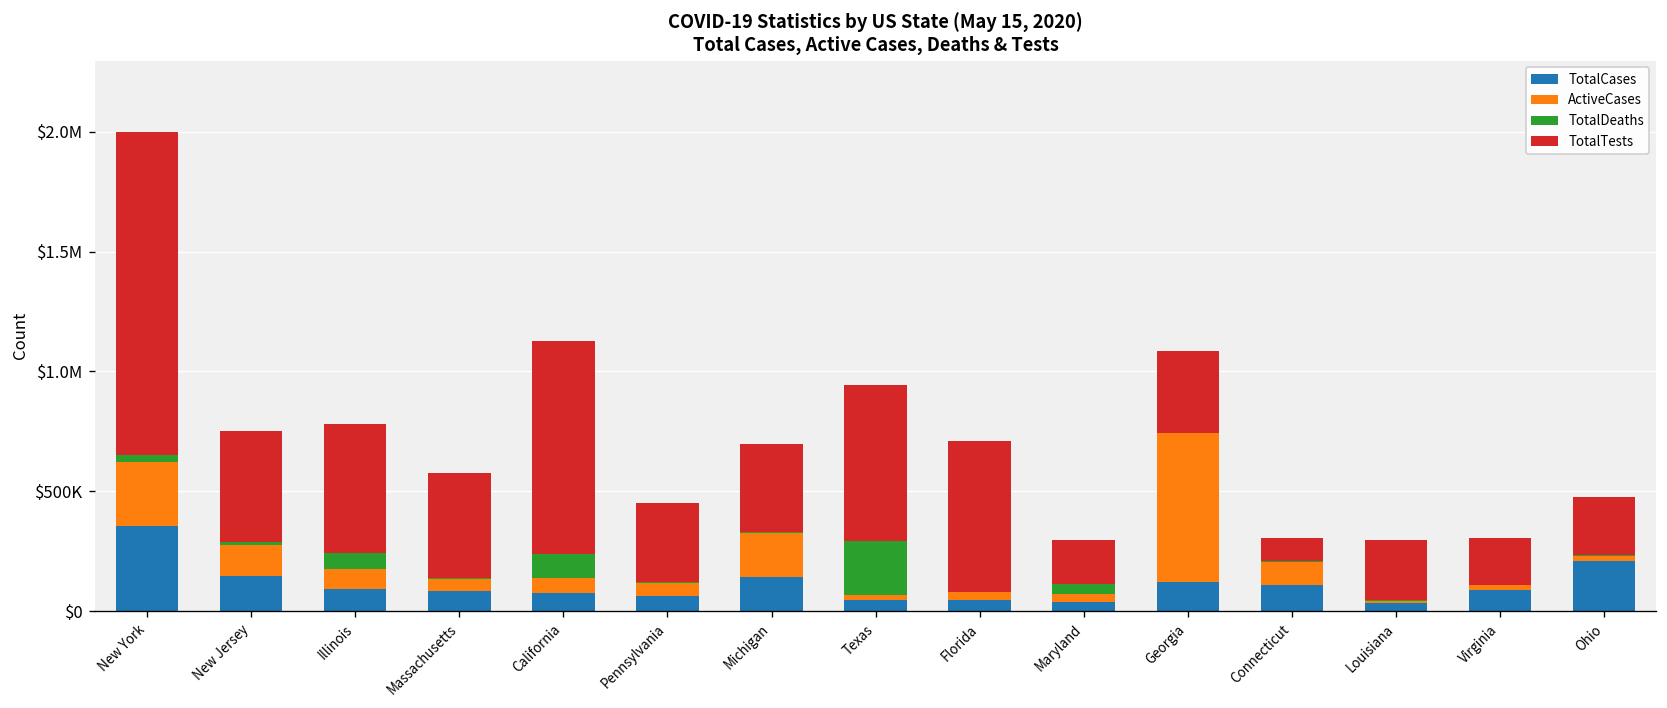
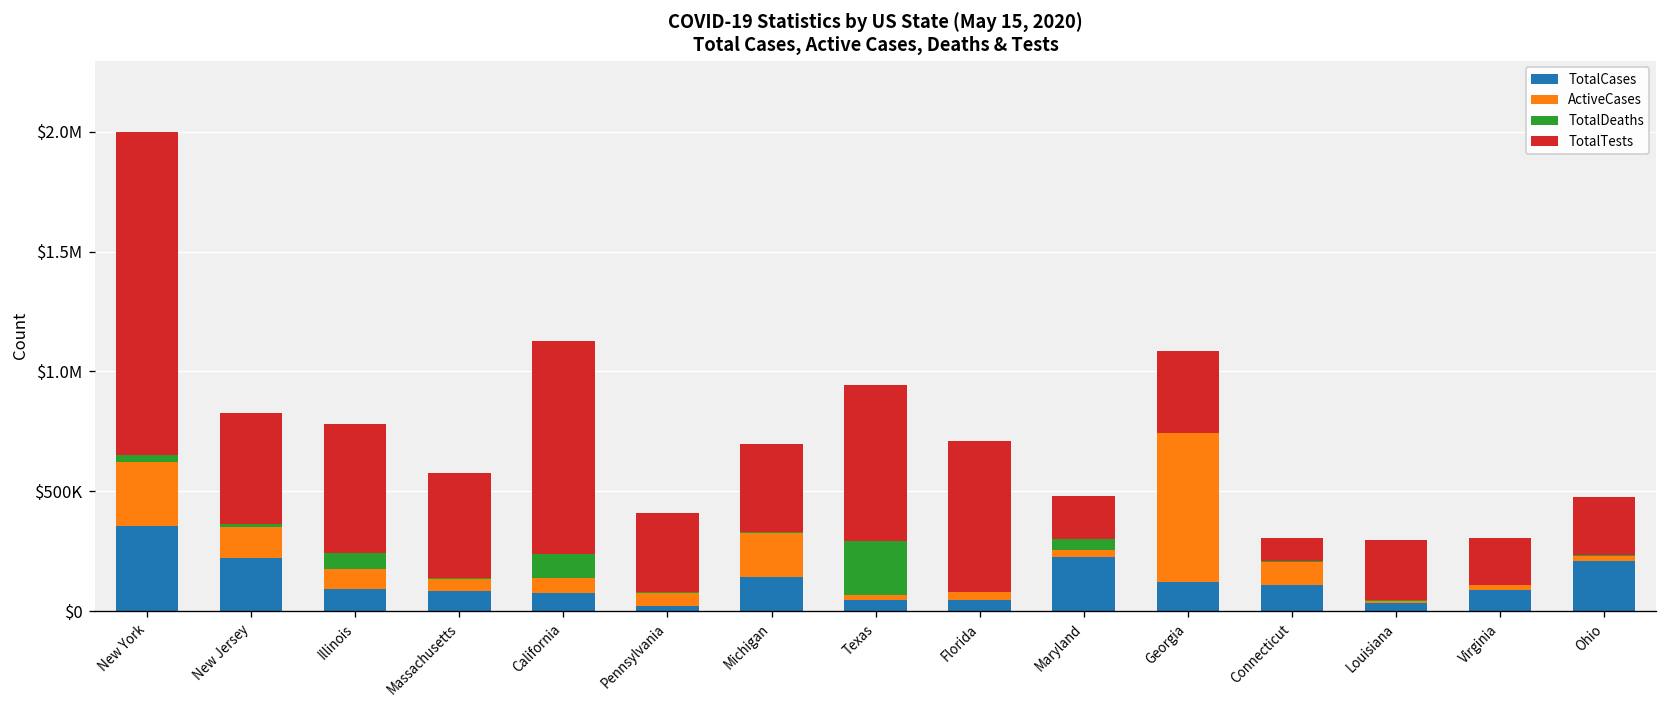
  {
    "TotalCases": {
      "New York": "$360000",
-     "New Jersey": "$150000",
+     "New Jersey": "$220000",
      "Illinois": "$90000",
      "Massachusetts": "$80000",
      "California": "$80000",
-     "Pennsylvania": "$60000",
+     "Pennsylvania": "$20000",
      "Michigan": "$140000",
      "Texas": "$50000",
      "Florida": "$40000",
-     "Maryland": "$40000",
+     "Maryland": "$220000",
      "Georgia": "$120000",
      "Connecticut": "$110000",
      "Louisiana": "$30000",
      "Virginia": "$90000",
      "Ohio": "$210000"
    },
    "ActiveCases": {
      "New York": "$270000",
      "New Jersey": "$130000",
      "Illinois": "$80000",
      "Massachusetts": "$50000",
      "California": "$60000",
      "Pennsylvania": "$50000",
      "Michigan": "$180000",
      "Texas": "$20000",
      "Florida": "$30000",
      "Maryland": "$30000",
      "Georgia": "$620000",
      "Connecticut": "$100000",
      "Virginia": "$20000",
      "Ohio": "$20000"
    },
    "TotalDeaths": {
      "New York": "$30000",
      "Illinois": "$70000",
      "California": "$100000",
      "Texas": "$230000",
      "Maryland": "$40000"
    },
    "TotalTests": {
      "New York": "$1350000",
      "New Jersey": "$460000",
      "Illinois": "$540000",
      "Massachusetts": "$440000",
      "California": "$890000",
      "Pennsylvania": "$330000",
      "Michigan": "$370000",
      "Texas": "$650000",
      "Florida": "$630000",
      "Maryland": "$180000",
      "Georgia": "$340000",
      "Connecticut": "$90000",
      "Louisiana": "$250000",
      "Virginia": "$200000",
      "Ohio": "$250000"
    }
  }
